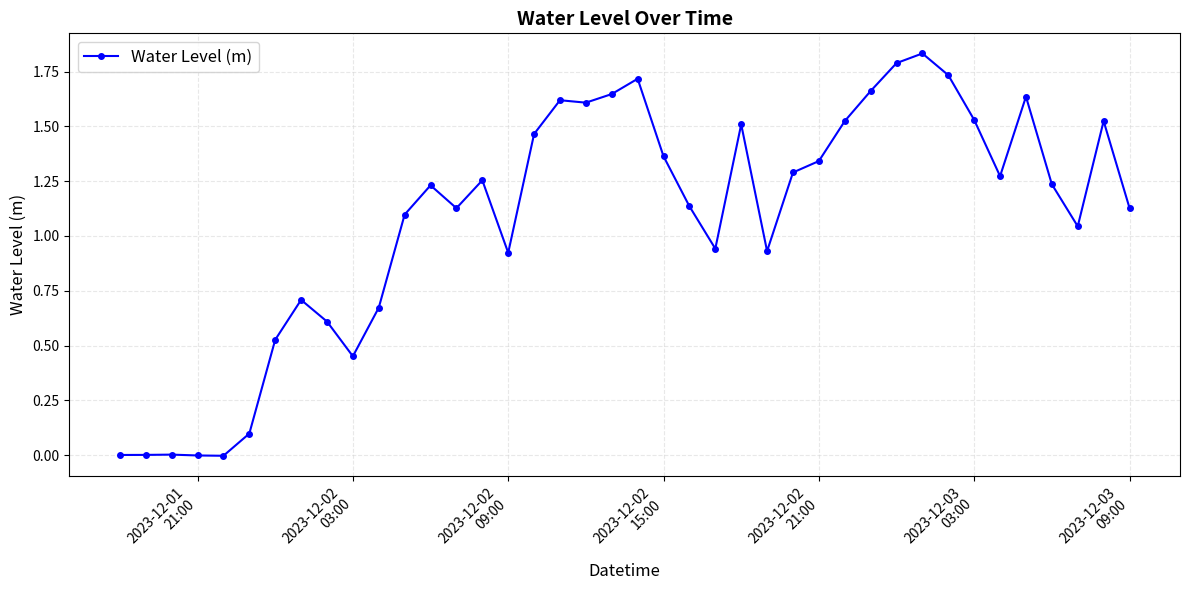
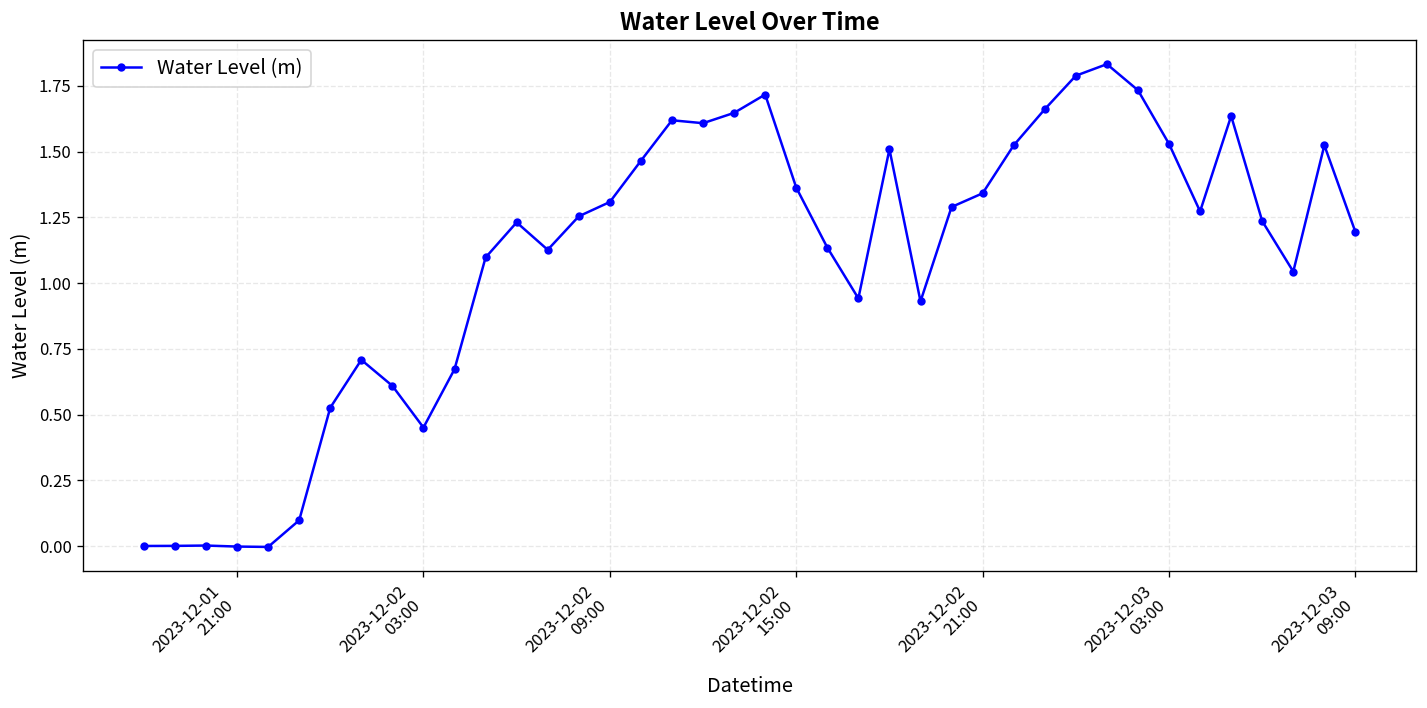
  {
    "2023-12-01 21:00": 0.00,
    "2023-12-02 03:00": 0.45,
-   "2023-12-02 09:00": 0.92,
+   "2023-12-02 09:00": 1.31,
    "2023-12-02 15:00": 1.36,
    "2023-12-02 21:00": 1.34,
    "2023-12-03 03:00": 1.53,
-   "2023-12-03 09:00": 1.13
+   "2023-12-03 09:00": 1.19
  }
